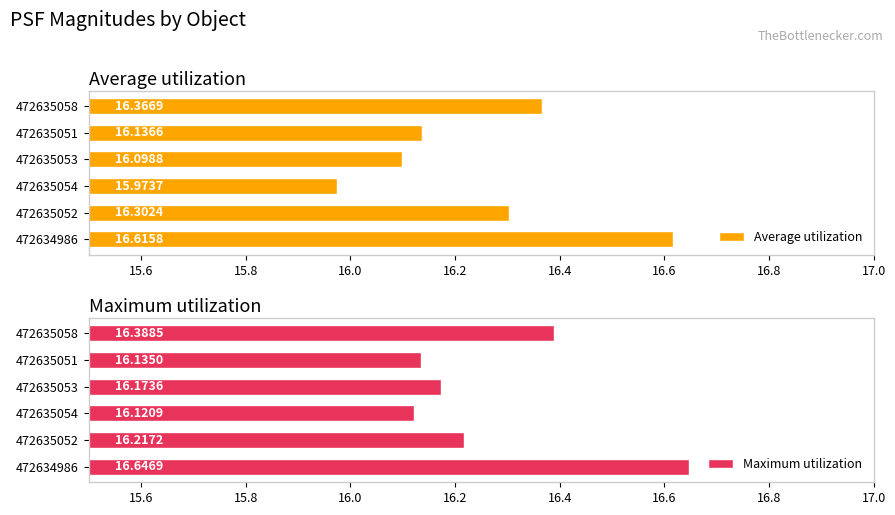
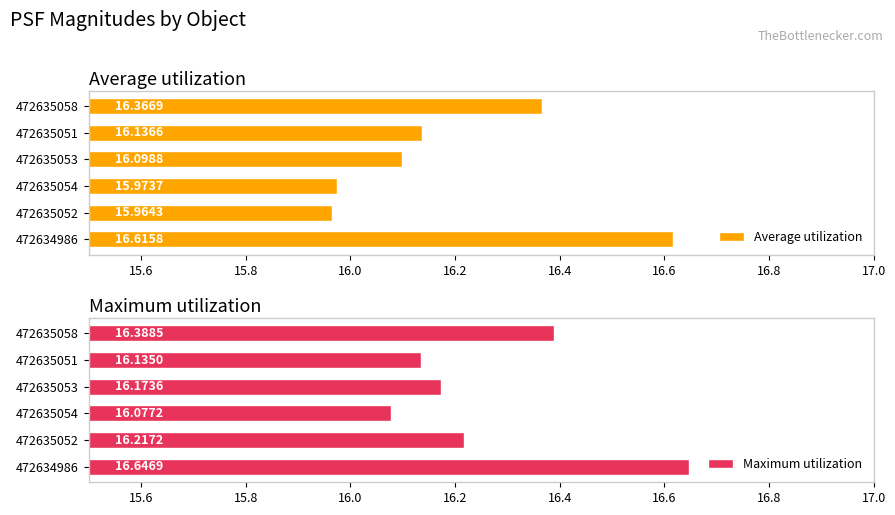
  {
    "Average utilization": {
      "472635058": 16.3669,
      "472635051": 16.1366,
      "472635053": 16.0988,
      "472635054": 15.9737,
-     "472635052": 16.3024,
+     "472635052": 15.9643,
      "472634986": 16.6158
    },
    "Maximum utilization": {
      "472635058": 16.3885,
      "472635051": 16.1350,
      "472635053": 16.1736,
-     "472635054": 16.1209,
+     "472635054": 16.0772,
      "472635052": 16.2172,
      "472634986": 16.6469
    }
  }
